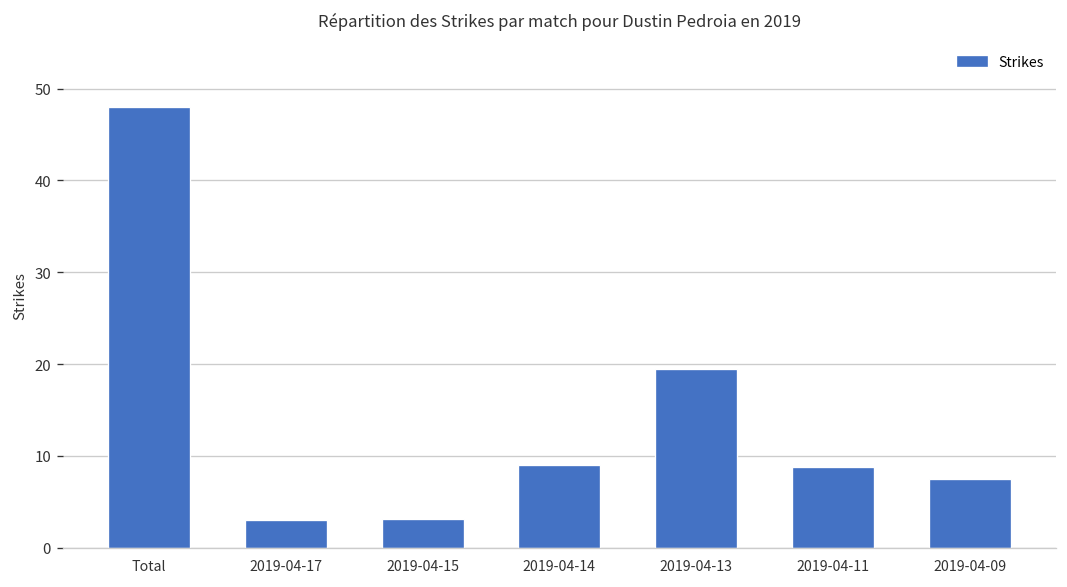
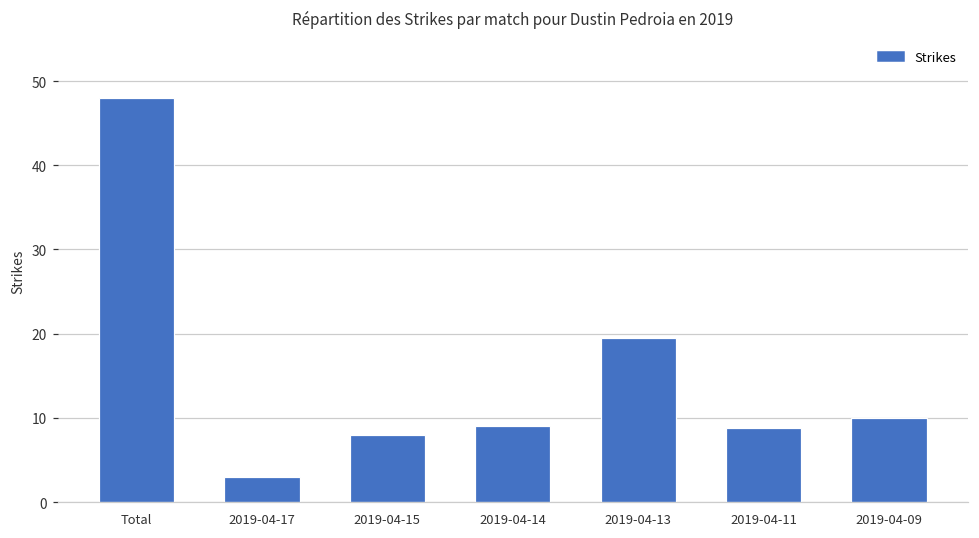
  {
    "Total": 48,
    "2019-04-17": 3,
-   "2019-04-15": 3,
+   "2019-04-15": 8,
    "2019-04-14": 9,
    "2019-04-13": 20,
    "2019-04-11": 9,
-   "2019-04-09": 8
+   "2019-04-09": 10
  }
